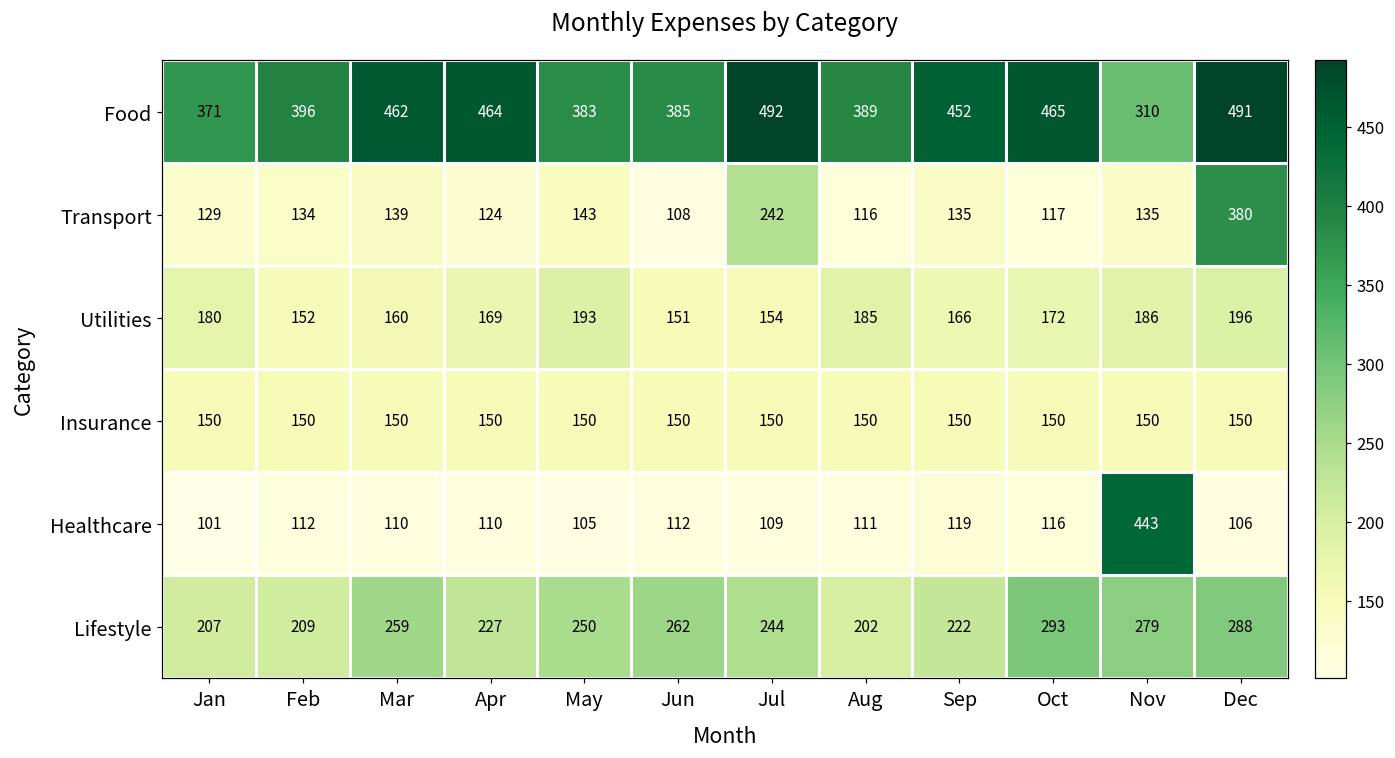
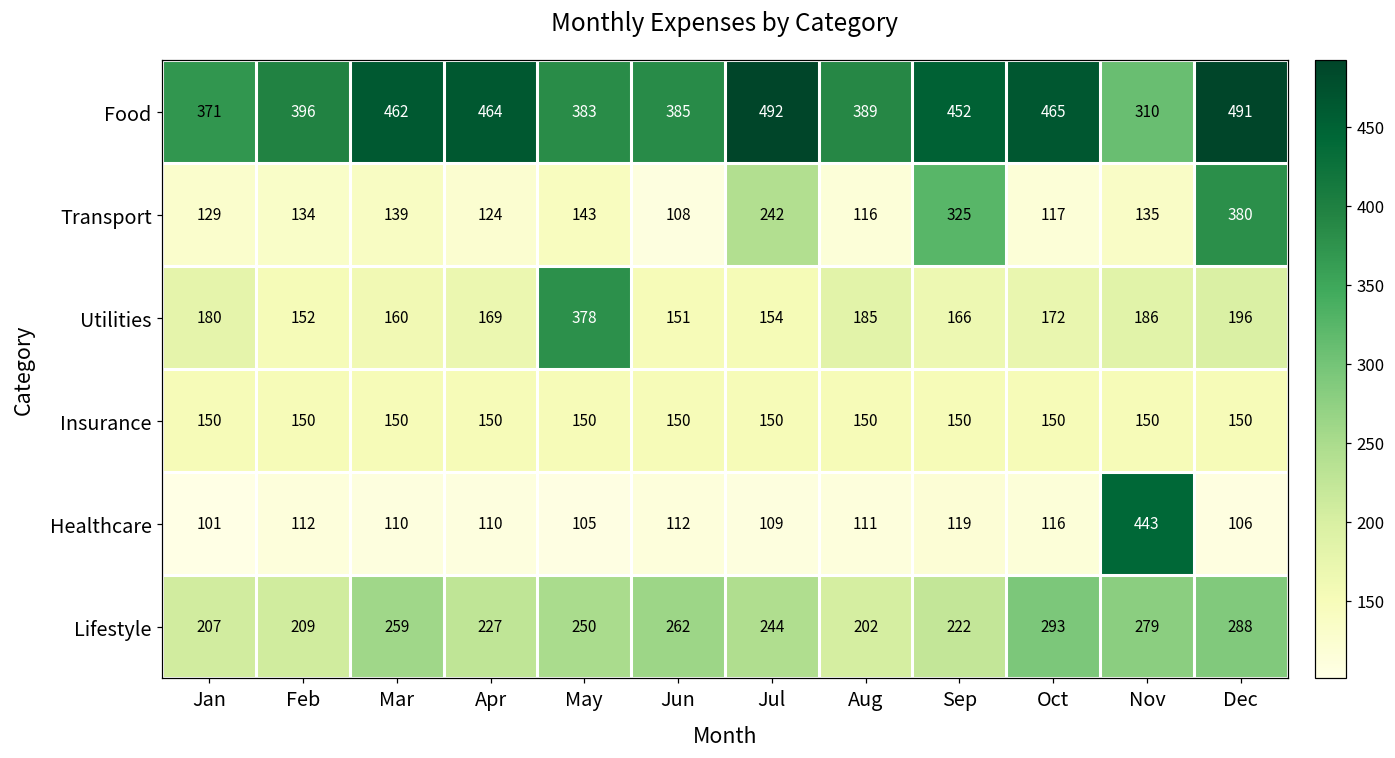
  {
    "Food": {
      "Jan": 371,
      "Feb": 396,
      "Mar": 462,
      "Apr": 464,
      "May": 383,
      "Jun": 385,
      "Jul": 492,
      "Aug": 389,
      "Sep": 452,
      "Oct": 465,
      "Nov": 310,
      "Dec": 491
    },
    "Transport": {
      "Jan": 129,
      "Feb": 134,
      "Mar": 139,
      "Apr": 124,
      "May": 143,
      "Jun": 108,
      "Jul": 242,
      "Aug": 116,
-     "Sep": 135,
+     "Sep": 325,
      "Oct": 117,
      "Nov": 135,
      "Dec": 380
    },
    "Utilities": {
      "Jan": 180,
      "Feb": 152,
      "Mar": 160,
      "Apr": 169,
-     "May": 193,
+     "May": 378,
      "Jun": 151,
      "Jul": 154,
      "Aug": 185,
      "Sep": 166,
      "Oct": 172,
      "Nov": 186,
      "Dec": 196
    },
    "Insurance": {
      "Jan": 150,
      "Feb": 150,
      "Mar": 150,
      "Apr": 150,
      "May": 150,
      "Jun": 150,
      "Jul": 150,
      "Aug": 150,
      "Sep": 150,
      "Oct": 150,
      "Nov": 150,
      "Dec": 150
    },
    "Healthcare": {
      "Jan": 101,
      "Feb": 112,
      "Mar": 110,
      "Apr": 110,
      "May": 105,
      "Jun": 112,
      "Jul": 109,
      "Aug": 111,
      "Sep": 119,
      "Oct": 116,
      "Nov": 443,
      "Dec": 106
    },
    "Lifestyle": {
      "Jan": 207,
      "Feb": 209,
      "Mar": 259,
      "Apr": 227,
      "May": 250,
      "Jun": 262,
      "Jul": 244,
      "Aug": 202,
      "Sep": 222,
      "Oct": 293,
      "Nov": 279,
      "Dec": 288
    }
  }
